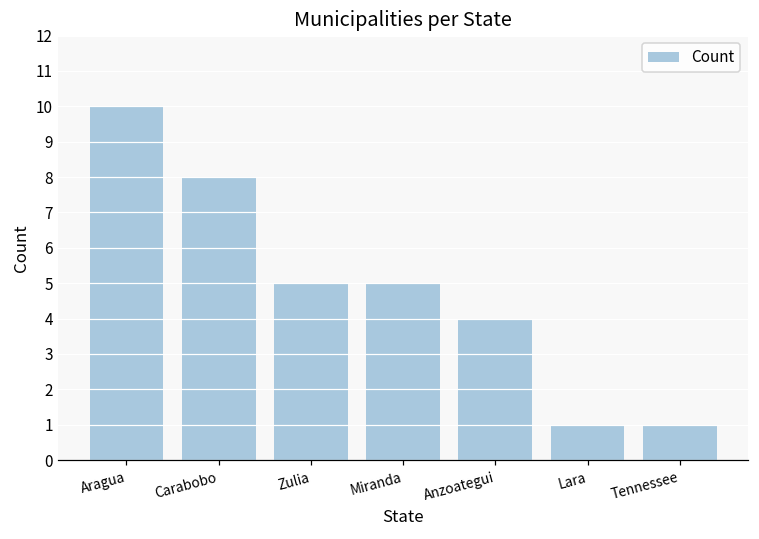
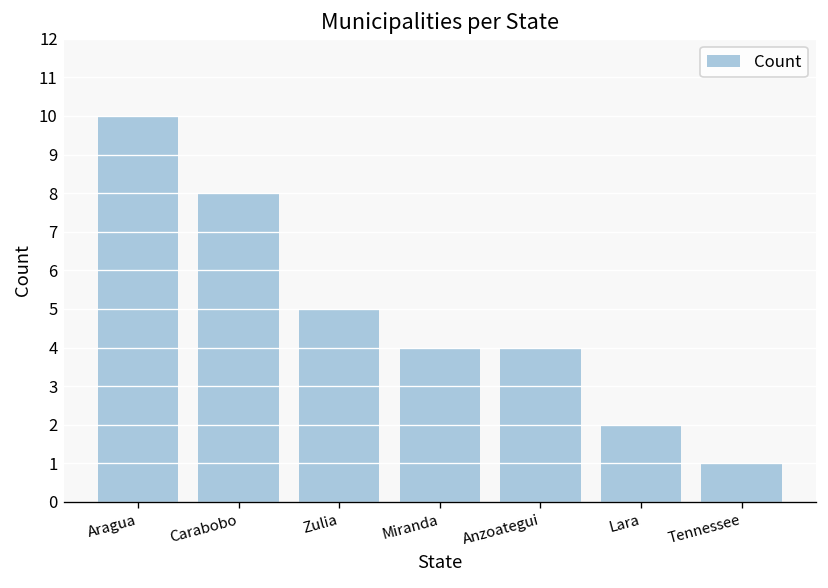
  {
    "Aragua": 10,
    "Carabobo": 8,
    "Zulia": 5,
-   "Miranda": 5,
+   "Miranda": 4,
    "Anzoategui": 4,
-   "Lara": 1,
+   "Lara": 2,
    "Tennessee": 1
  }
